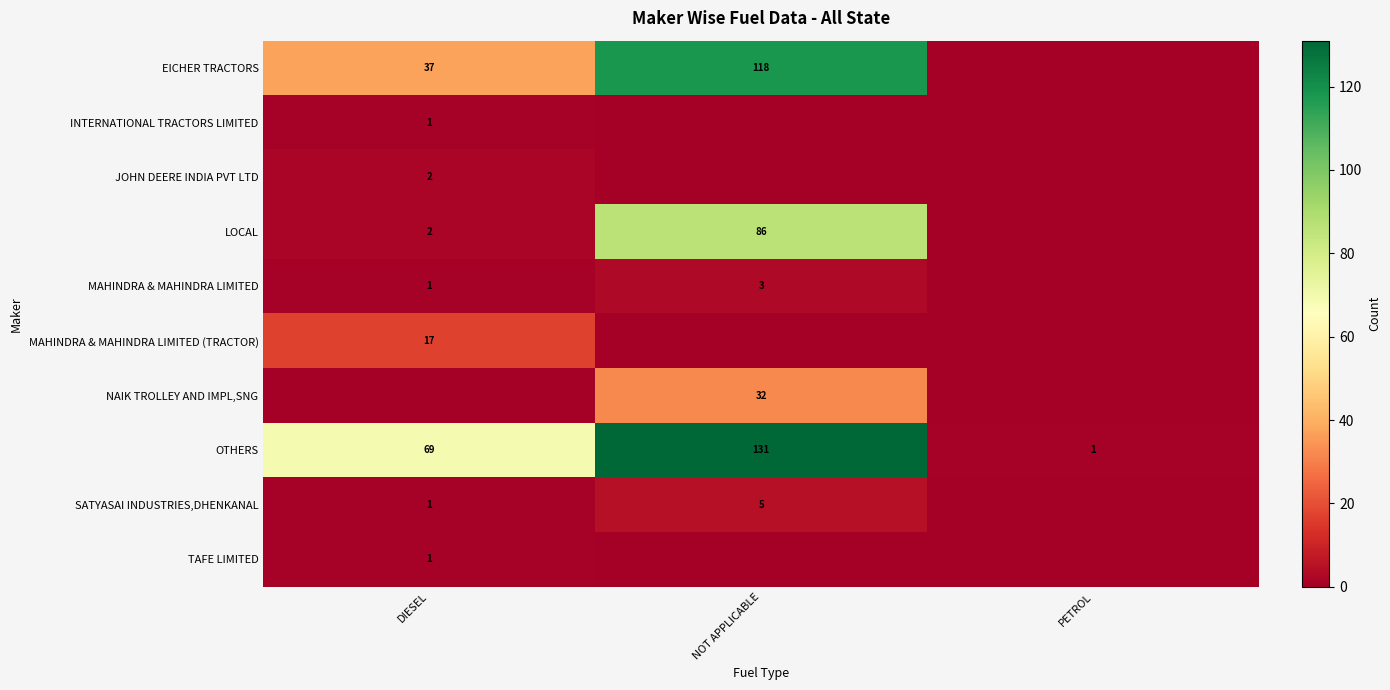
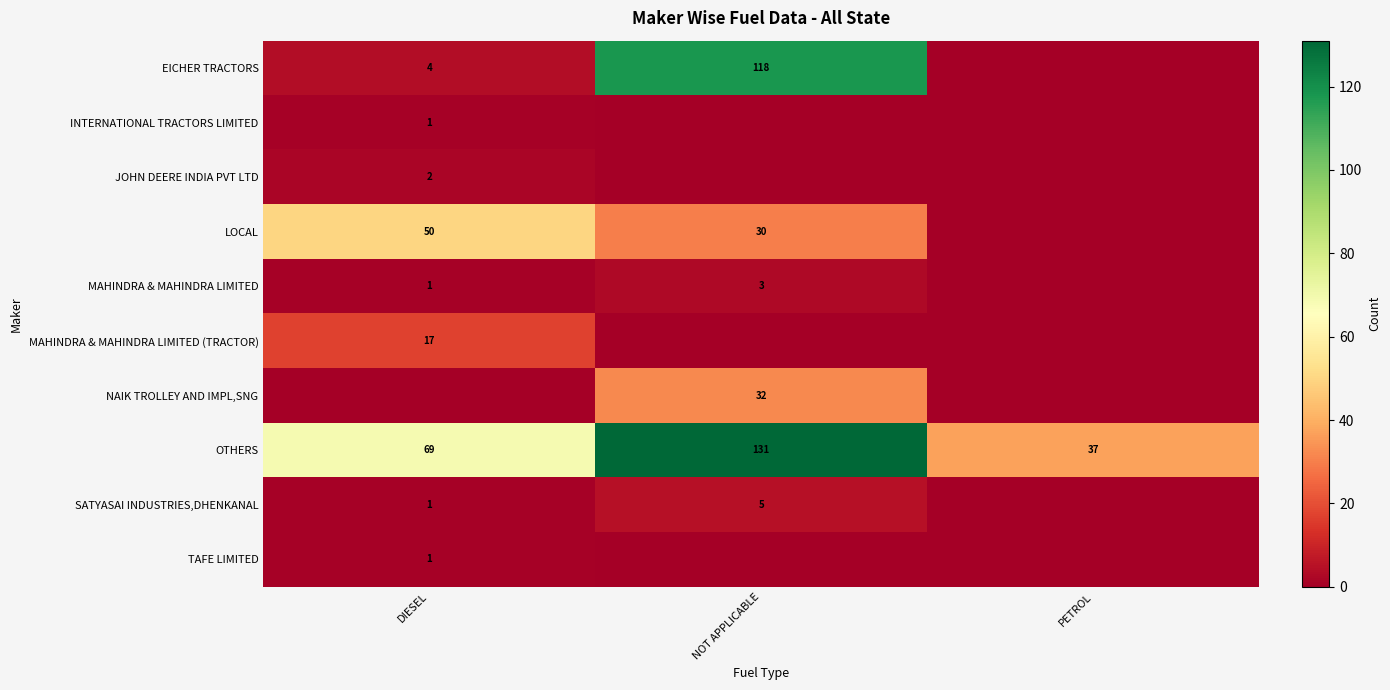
  {
    "EICHER TRACTORS": {
-     "DIESEL": 37,
+     "DIESEL": 4,
      "NOT APPLICABLE": 118
    },
    "INTERNATIONAL TRACTORS LIMITED": {
      "DIESEL": 1
    },
    "JOHN DEERE INDIA PVT LTD": {
      "DIESEL": 2
    },
    "LOCAL": {
-     "DIESEL": 2,
-     "NOT APPLICABLE": 86
+     "DIESEL": 50,
+     "NOT APPLICABLE": 30
    },
    "MAHINDRA & MAHINDRA LIMITED": {
      "DIESEL": 1,
      "NOT APPLICABLE": 3
    },
    "MAHINDRA & MAHINDRA LIMITED (TRACTOR)": {
      "DIESEL": 17
    },
    "NAIK TROLLEY AND IMPL,SNG": {
      "NOT APPLICABLE": 32
    },
    "OTHERS": {
      "DIESEL": 69,
      "NOT APPLICABLE": 131,
-     "PETROL": 1
+     "PETROL": 37
    },
    "SATYASAI INDUSTRIES,DHENKANAL": {
      "DIESEL": 1,
      "NOT APPLICABLE": 5
    },
    "TAFE LIMITED": {
      "DIESEL": 1
    }
  }
